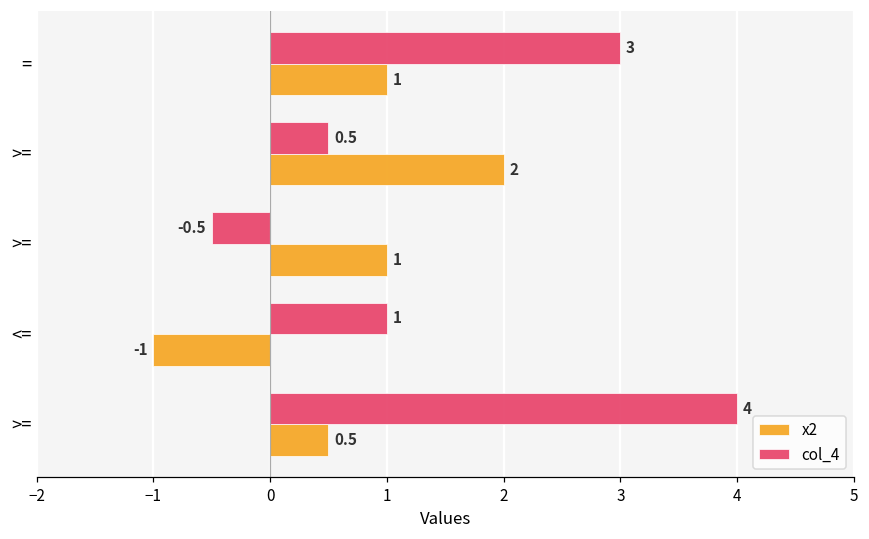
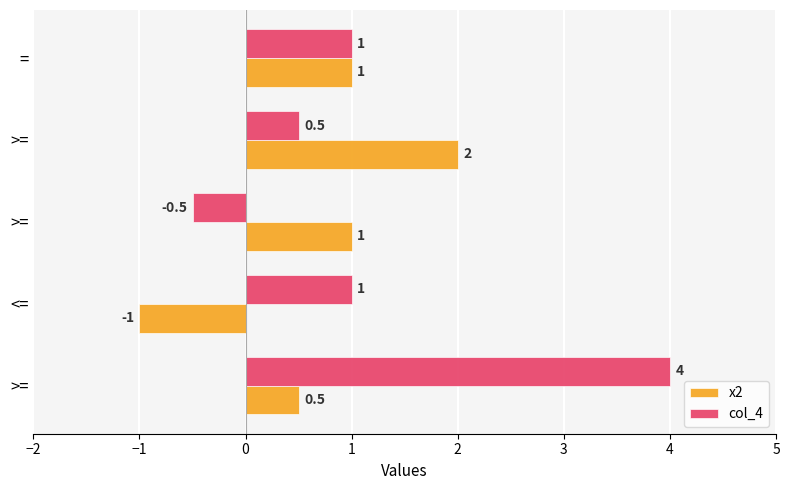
  {
    "x2": {
      "=": 1,
      "<=": -1
    },
    "col_4": {
-     "=": 3,
+     "=": 1,
      "<=": 1
    }
  }
